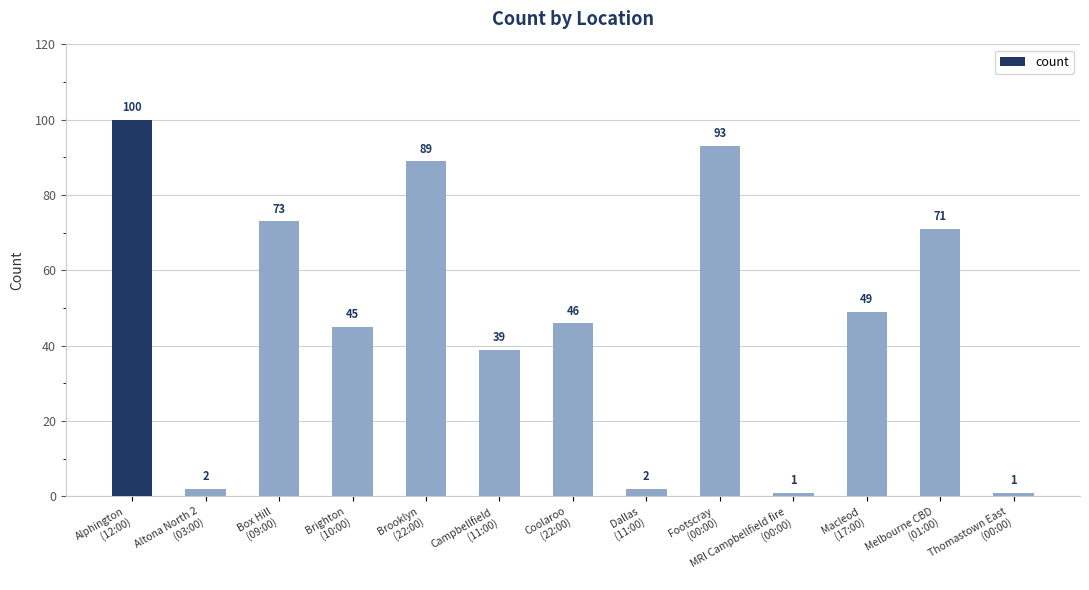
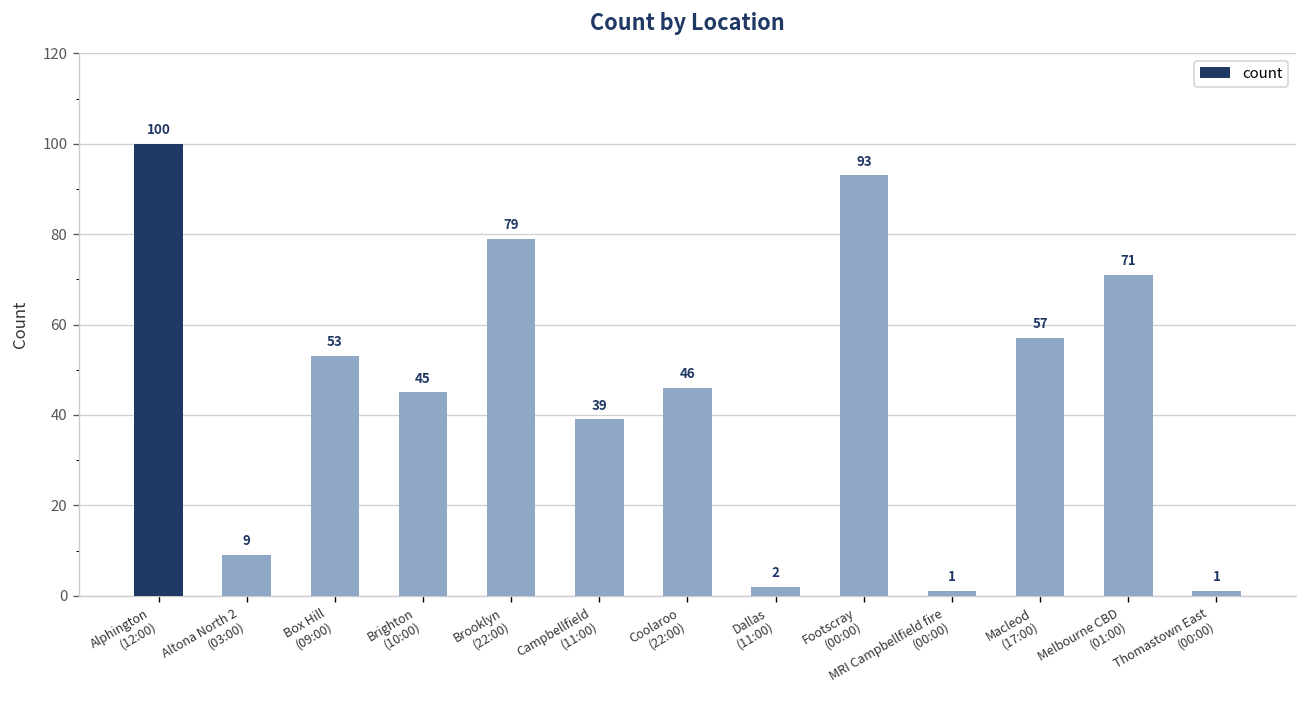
  {
    "Alphington (12:00)": 100,
-   "Altona North 2 (03:00)": 2,
-   "Box Hill (09:00)": 73,
+   "Altona North 2 (03:00)": 9,
+   "Box Hill (09:00)": 53,
    "Brighton (10:00)": 45,
-   "Brooklyn (22:00)": 89,
+   "Brooklyn (22:00)": 79,
    "Campbellfield (11:00)": 39,
    "Coolaroo (22:00)": 46,
    "Dallas (11:00)": 2,
    "Footscray (00:00)": 93,
    "MRI Campbellfield fire (00:00)": 1,
-   "Macleod (17:00)": 49,
+   "Macleod (17:00)": 57,
    "Melbourne CBD (01:00)": 71,
    "Thomastown East (00:00)": 1
  }
